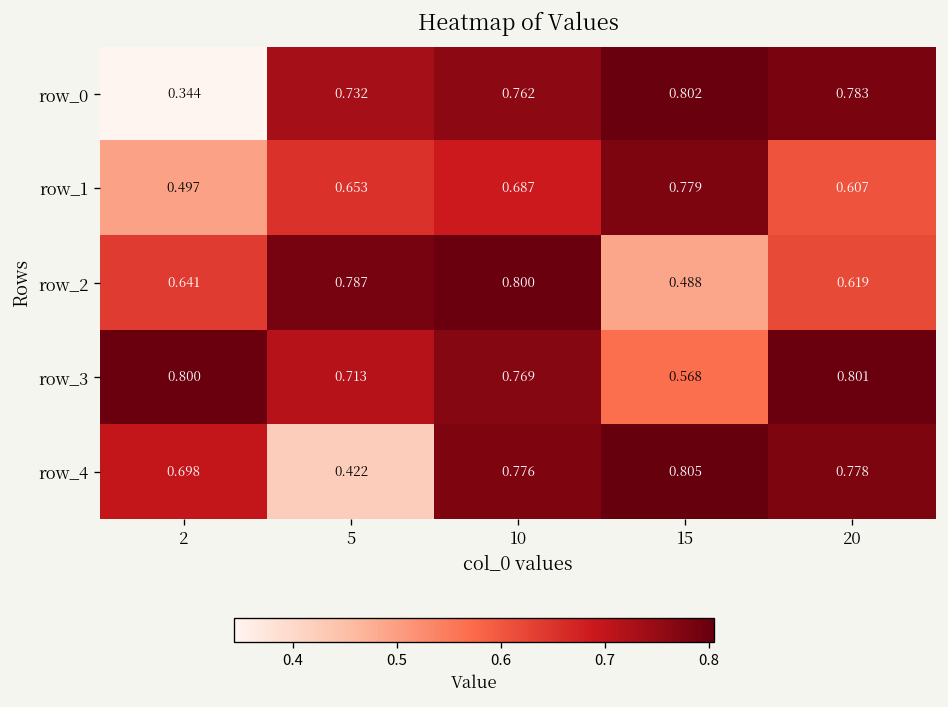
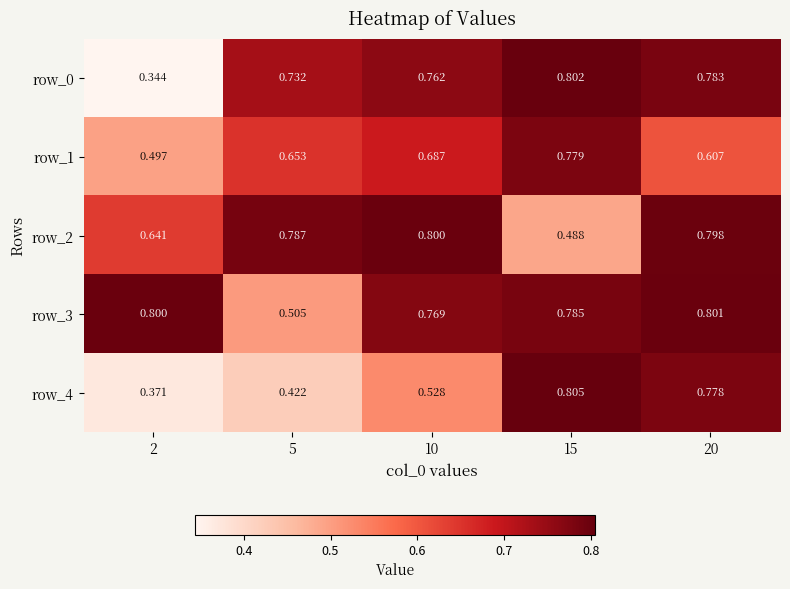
  {
    "row_0": {
      "2": 0.344,
      "5": 0.732,
      "10": 0.762,
      "15": 0.802,
      "20": 0.783
    },
    "row_1": {
      "2": 0.497,
      "5": 0.653,
      "10": 0.687,
      "15": 0.779,
      "20": 0.607
    },
    "row_2": {
      "2": 0.641,
      "5": 0.787,
      "10": 0.800,
      "15": 0.488,
-     "20": 0.619
+     "20": 0.798
    },
    "row_3": {
      "2": 0.800,
-     "5": 0.713,
+     "5": 0.505,
      "10": 0.769,
-     "15": 0.568,
+     "15": 0.785,
      "20": 0.801
    },
    "row_4": {
-     "2": 0.698,
+     "2": 0.371,
      "5": 0.422,
-     "10": 0.776,
+     "10": 0.528,
      "15": 0.805,
      "20": 0.778
    }
  }
